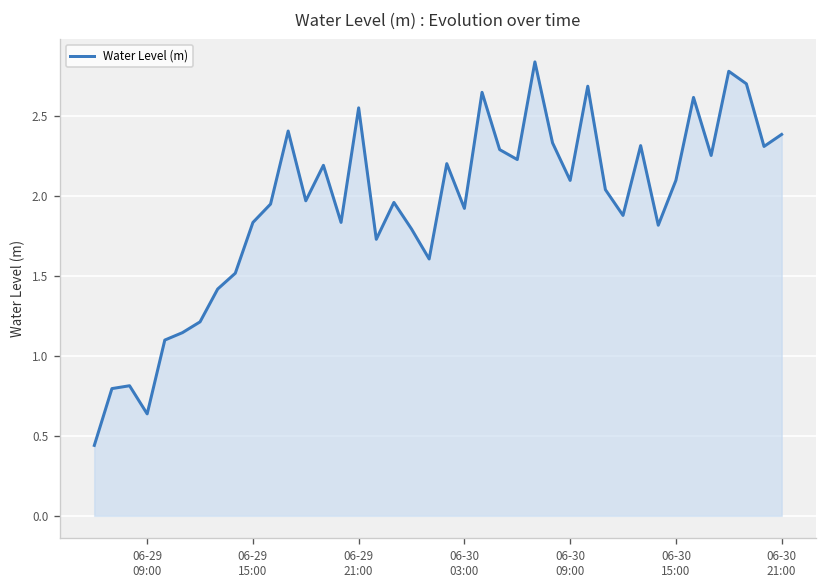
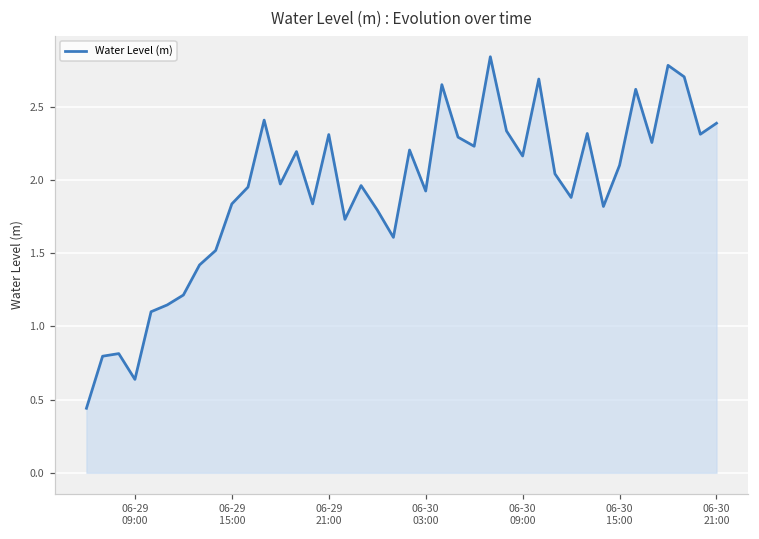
  {
    "06-29 09:00": 0.64,
    "06-29 15:00": 1.84,
-   "06-29 21:00": 2.55,
+   "06-29 21:00": 2.31,
    "06-30 03:00": 1.92,
-   "06-30 09:00": 2.10,
+   "06-30 09:00": 2.16,
    "06-30 15:00": 2.10,
    "06-30 21:00": 2.39
  }
